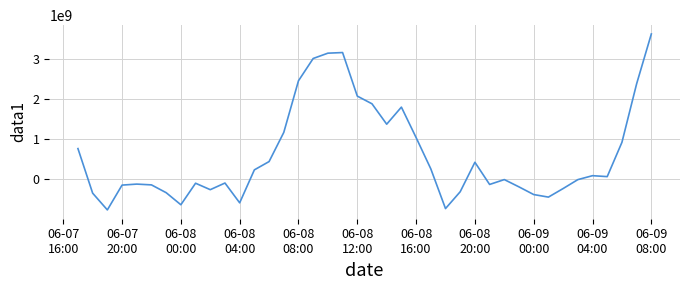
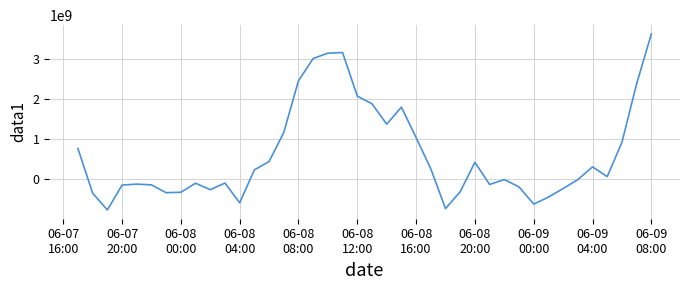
  {
    "06-07 20:00": -200000000,
-   "06-08 00:00": -600000000,
+   "06-08 00:00": -300000000,
    "06-08 04:00": -600000000,
    "06-08 08:00": 2500000000,
    "06-08 12:00": 2100000000,
    "06-08 16:00": 1000000000,
    "06-08 20:00": 400000000,
-   "06-09 00:00": -400000000,
-   "06-09 04:00": 100000000,
+   "06-09 00:00": -600000000,
+   "06-09 04:00": 300000000,
    "06-09 08:00": 3600000000
  }
